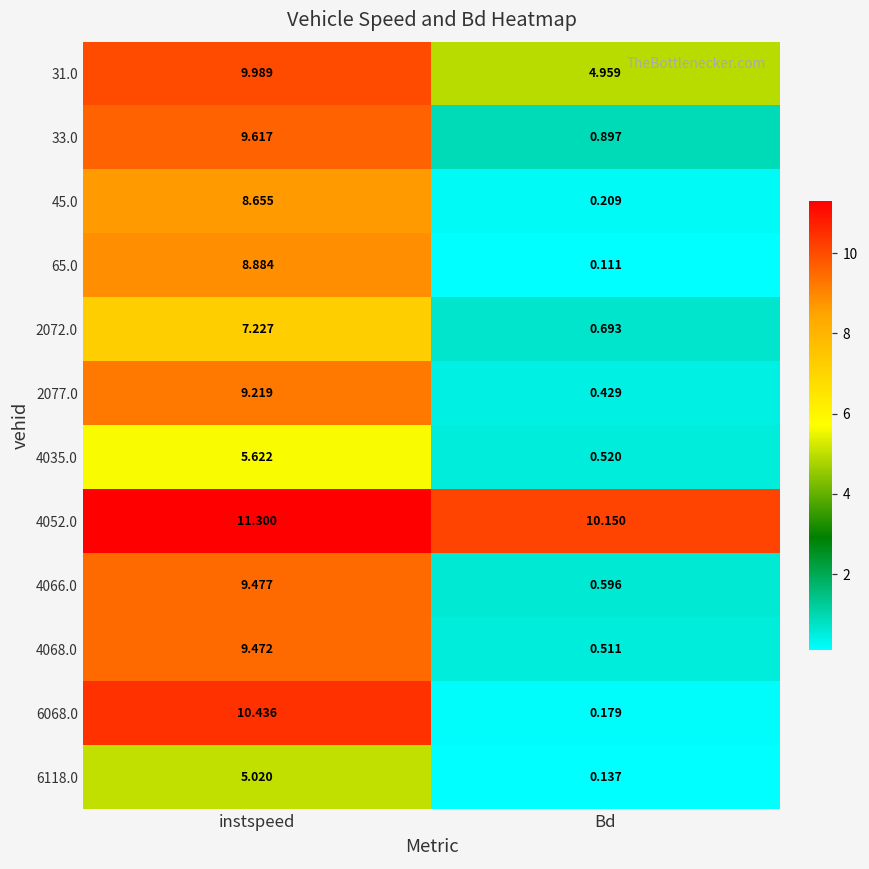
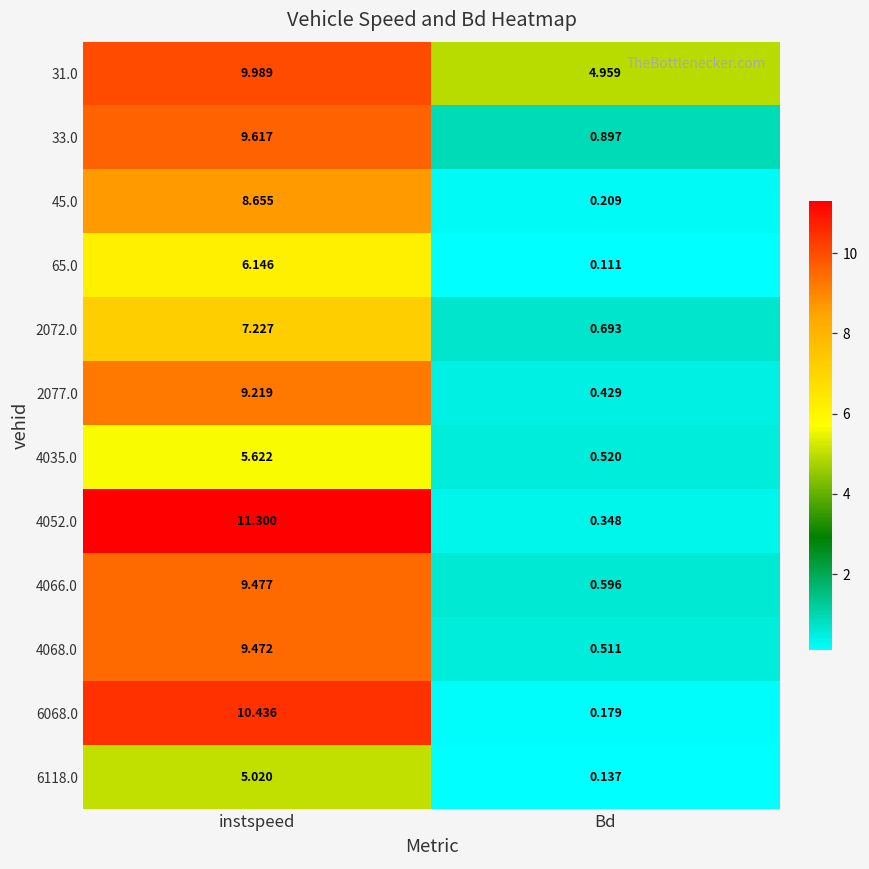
  {
    "31.0": {
      "instspeed": 9.989
    },
    "33.0": {
      "instspeed": 9.617,
      "Bd": 0.897
    },
    "45.0": {
      "instspeed": 8.655,
      "Bd": 0.209
    },
    "65.0": {
-     "instspeed": 8.884,
+     "instspeed": 6.146,
      "Bd": 0.111
    },
    "2072.0": {
      "instspeed": 7.227,
      "Bd": 0.693
    },
    "2077.0": {
      "instspeed": 9.219,
      "Bd": 0.429
    },
    "4035.0": {
      "instspeed": 5.622,
      "Bd": 0.520
    },
    "4052.0": {
      "instspeed": 11.300,
-     "Bd": 10.150
+     "Bd": 0.348
    },
    "4066.0": {
      "instspeed": 9.477,
      "Bd": 0.596
    },
    "4068.0": {
      "instspeed": 9.472,
      "Bd": 0.511
    },
    "6068.0": {
      "instspeed": 10.436,
      "Bd": 0.179
    },
    "6118.0": {
      "instspeed": 5.020,
      "Bd": 0.137
    }
  }
